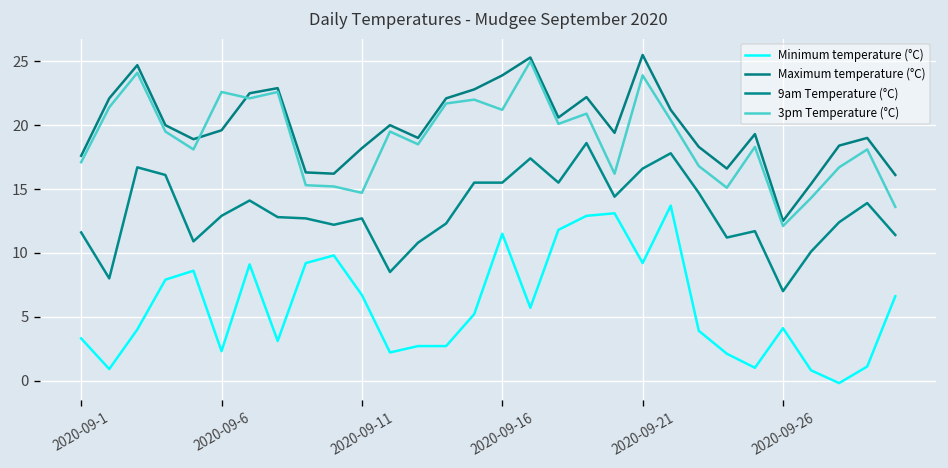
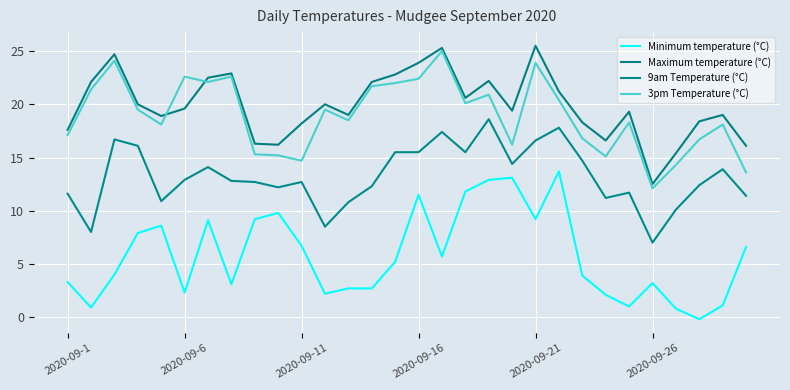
  {
    "Minimum temperature (°C)": {
      "2020-09-1": 3.3,
      "2020-09-6": 2.3,
      "2020-09-11": 6.7,
      "2020-09-16": 11.5,
      "2020-09-21": 9.2,
-     "2020-09-26": 4.1
+     "2020-09-26": 3.2
    },
    "3pm Temperature (°C)": {
      "2020-09-1": 17.1,
      "2020-09-6": 22.6,
      "2020-09-11": 14.7,
-     "2020-09-16": 21.2,
+     "2020-09-16": 22.4,
      "2020-09-21": 23.9,
      "2020-09-26": 12.1
    }
  }
